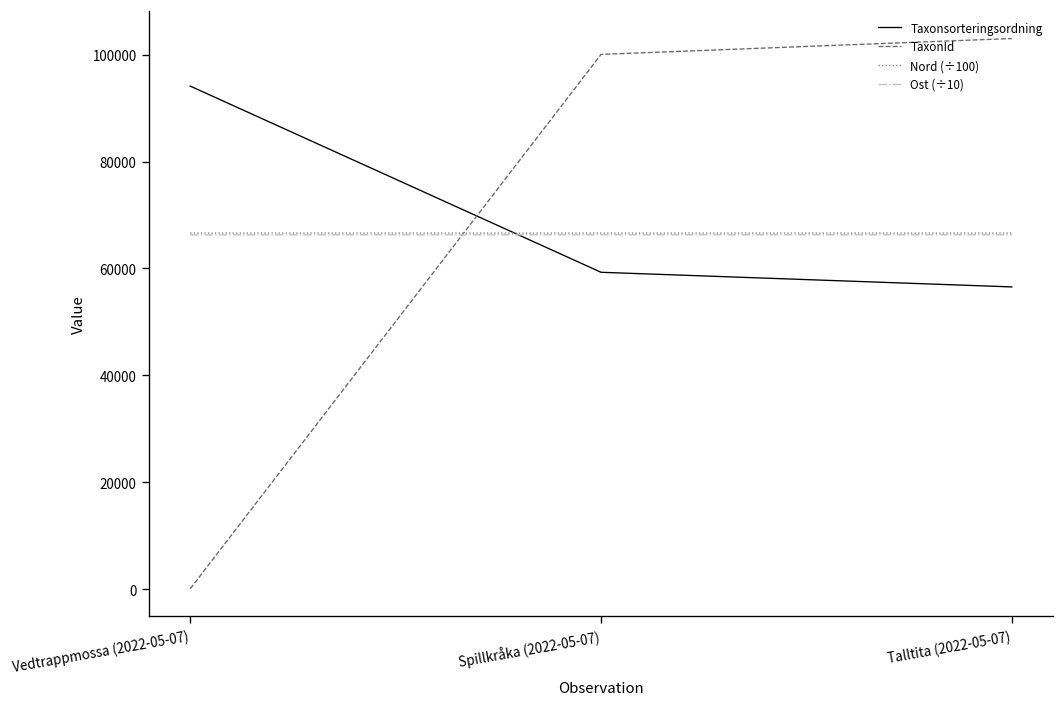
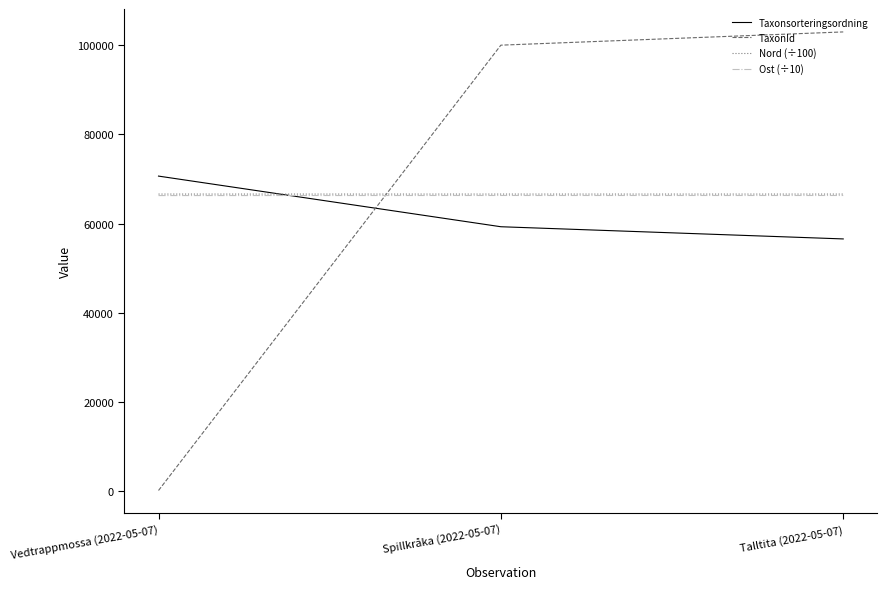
  {
    "Taxonsorteringsordning": {
-     "Vedtrappmossa (2022-05-07)": 94000,
+     "Vedtrappmossa (2022-05-07)": 71000,
      "Spillkråka (2022-05-07)": 59000,
      "Talltita (2022-05-07)": 57000
    }
  }
